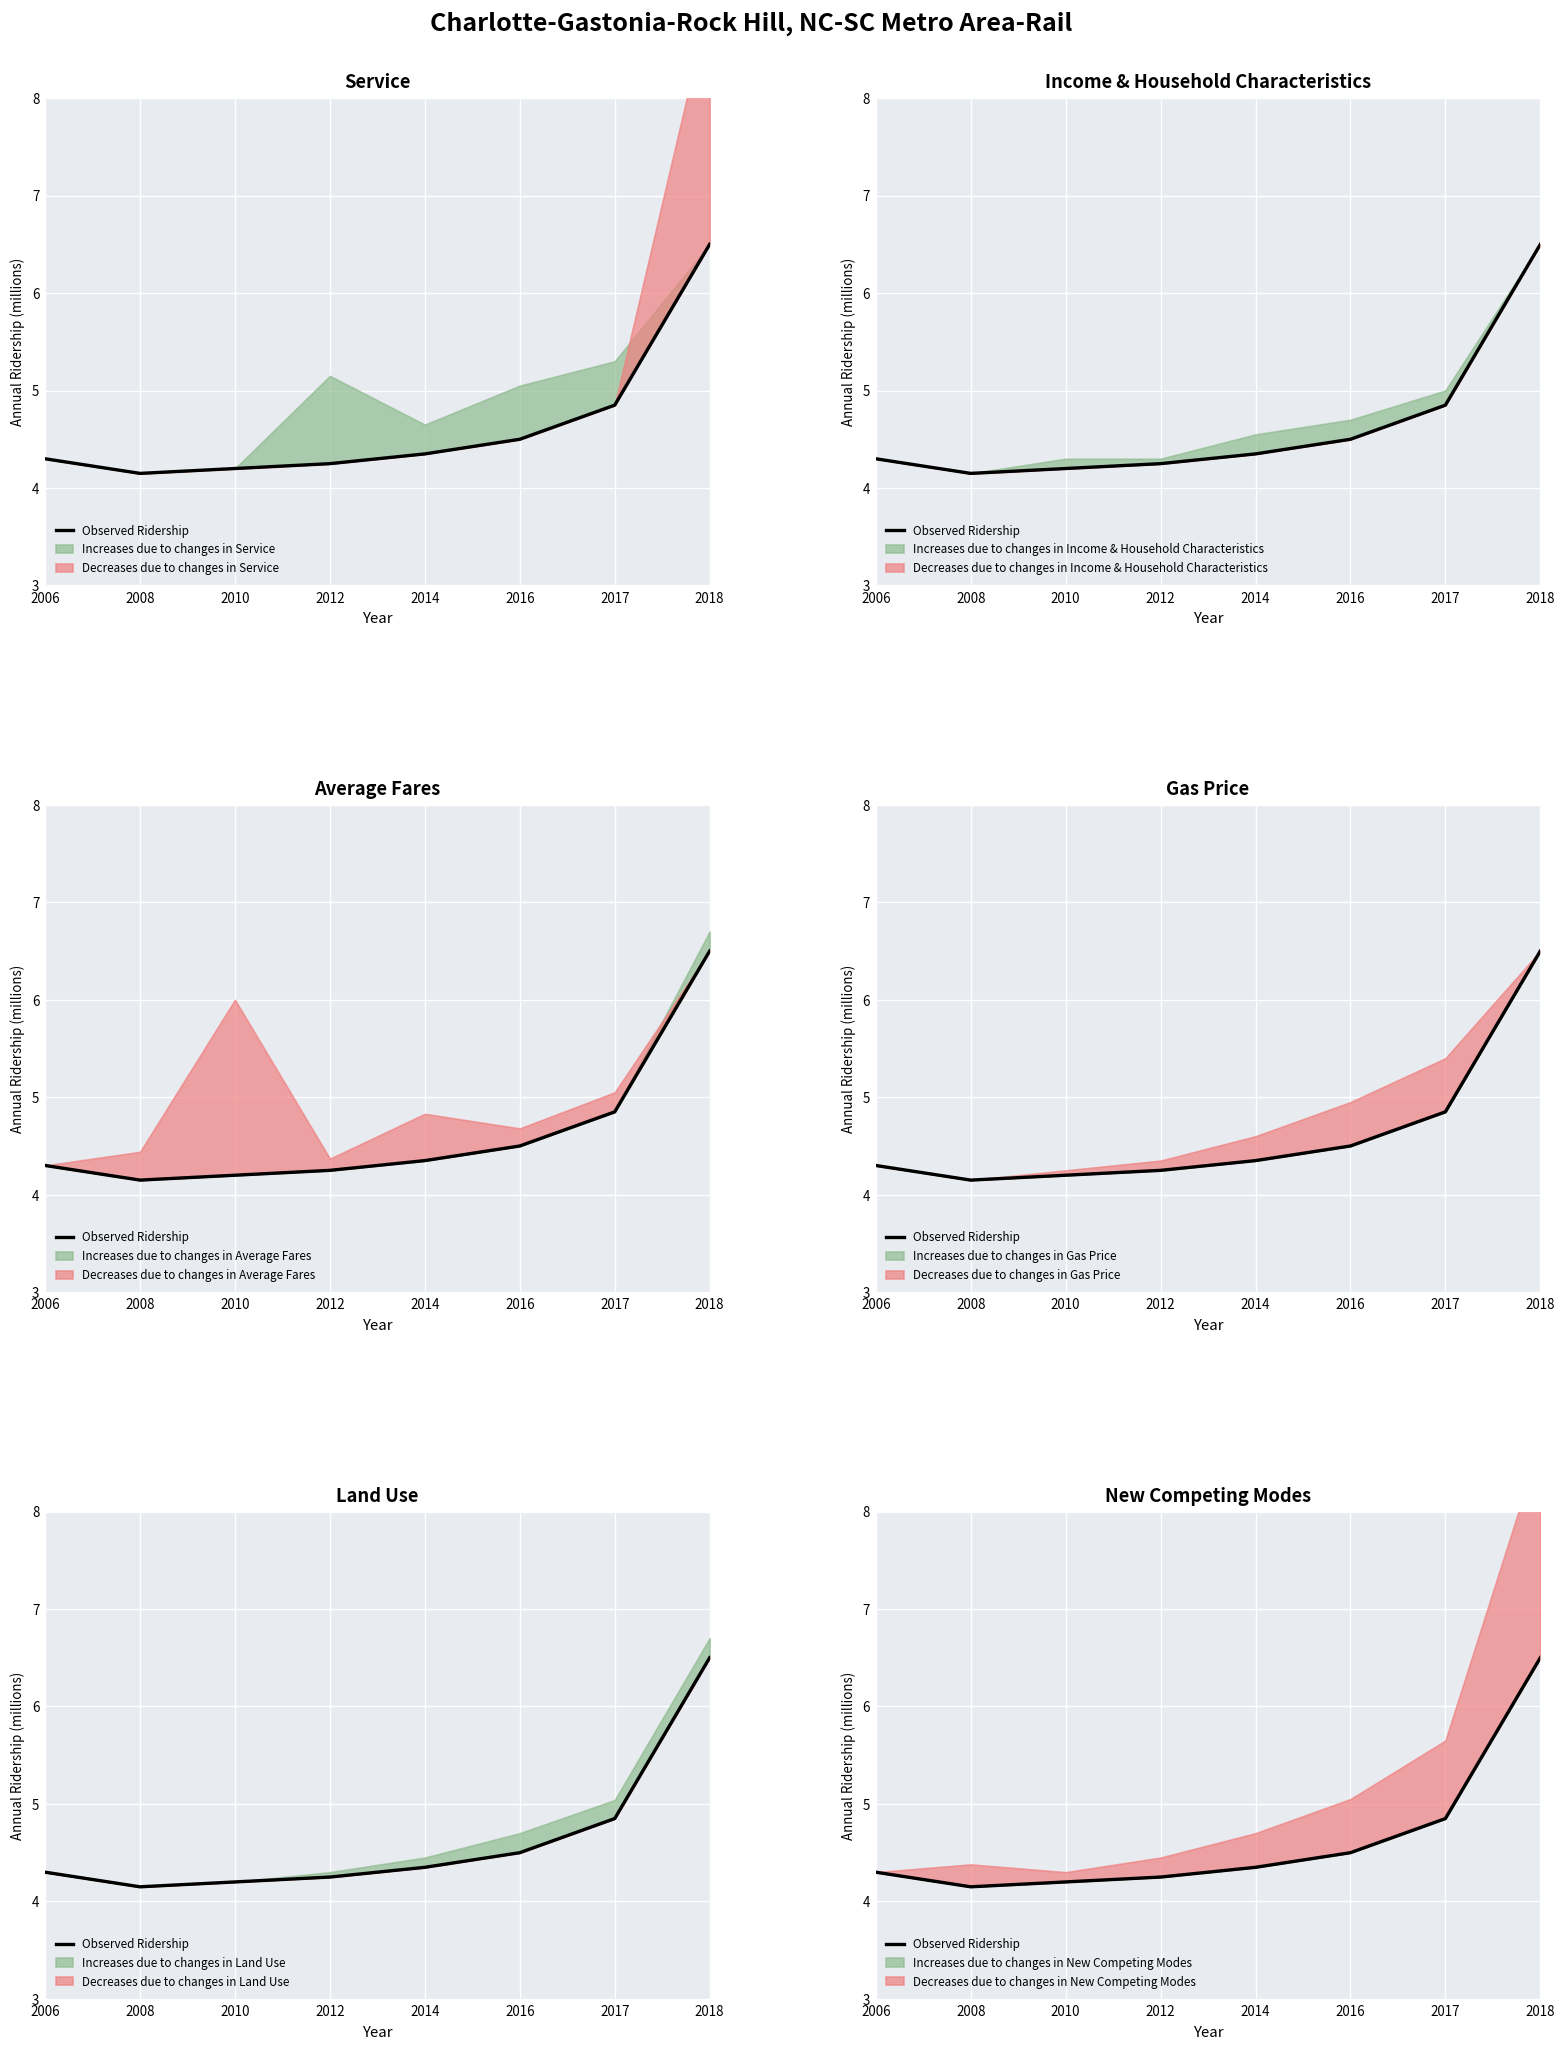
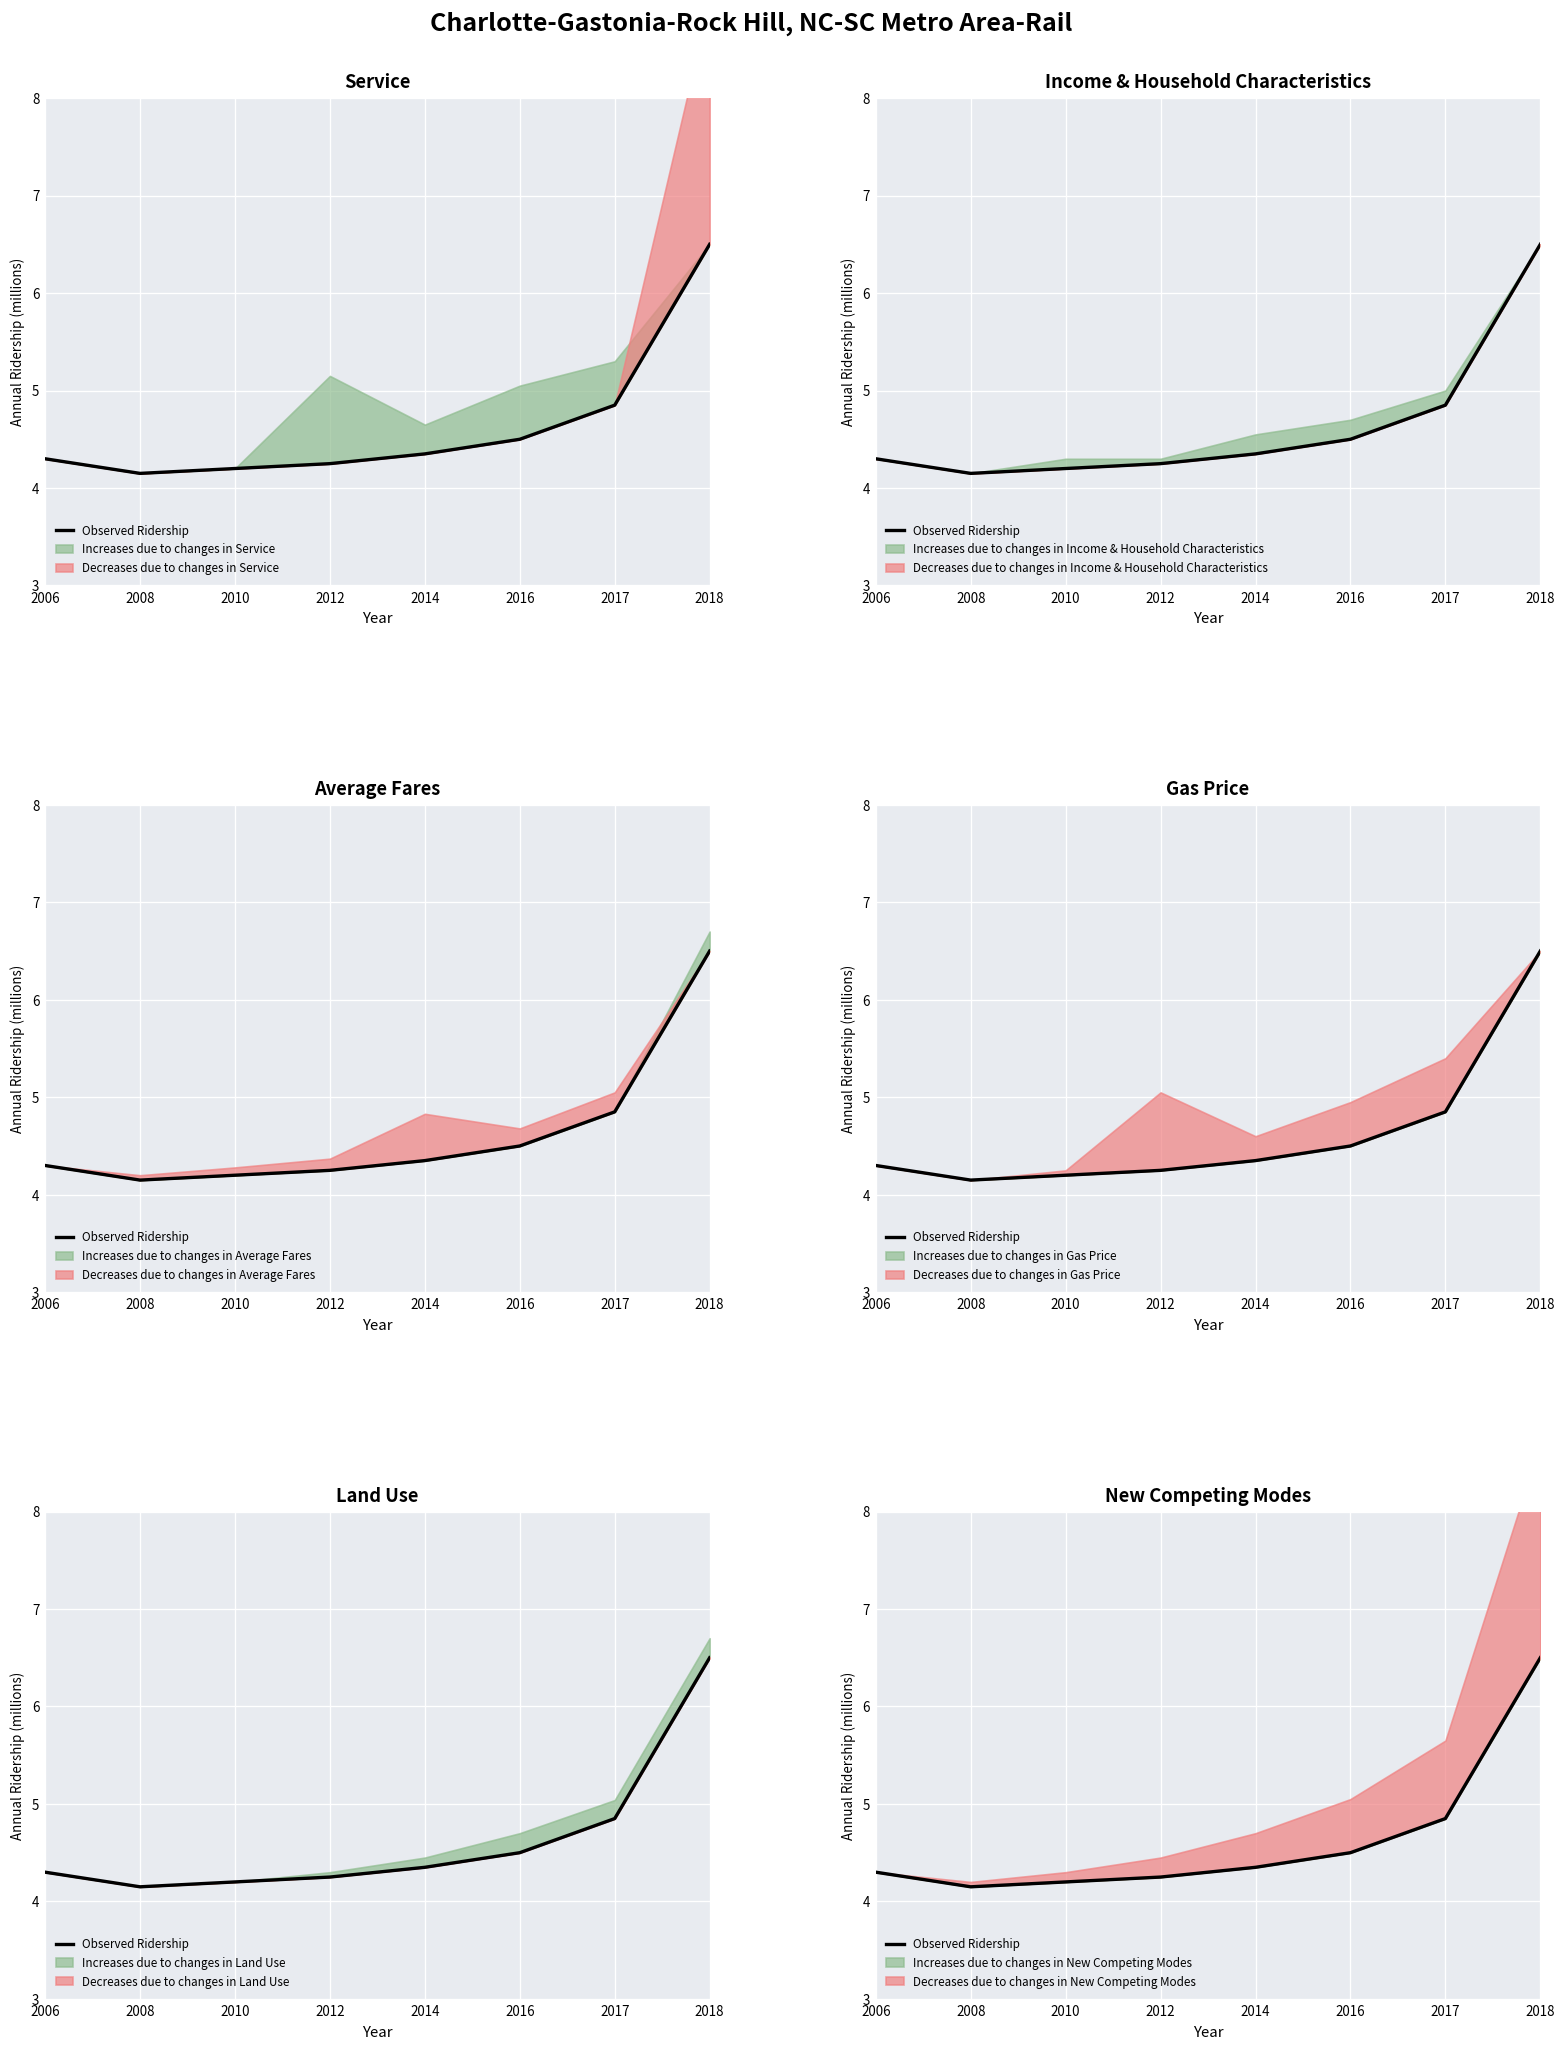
  {
    "Service": {
      "Increases due to changes in Service": {
        "2012": 0.9,
        "2014": 0.3,
        "2016": 0.5,
        "2017": 0.5
      }
    },
    "Income & Household Characteristics": {
      "Decreases due to changes in Income & Household Characteristics": {
        "2010": 4.2,
        "2012": 4.3,
        "2014": 4.4,
        "2016": 4.5,
        "2017": 4.9
      },
      "Increases due to changes in Income & Household Characteristics": {
        "2010": 0.1,
        "2012": 0.0,
        "2014": 0.2,
        "2016": 0.2,
        "2017": 0.2
      }
    },
    "Average Fares": {
      "Increases due to changes in Average Fares": {
        "2018": 0.2
      },
      "Decreases due to changes in Average Fares": {
-       "2008": 0.3,
-       "2010": 1.8,
+       "2008": 0.0,
+       "2010": 0.1,
        "2012": 0.1,
        "2014": 0.5,
        "2016": 0.2,
        "2017": 0.2
      }
    },
    "Gas Price": {
      "Increases due to changes in Gas Price": {
        "2010": 4.2,
        "2012": 4.3,
        "2014": 4.4,
        "2016": 4.5,
        "2017": 4.9
      },
      "Decreases due to changes in Gas Price": {
        "2010": 0.0,
-       "2012": 0.1,
+       "2012": 0.8,
        "2014": 0.3,
        "2016": 0.5,
        "2017": 0.5
      }
    },
    "Land Use": {
      "Decreases due to changes in Land Use": {
        "2012": 4.3,
        "2014": 4.4,
        "2016": 4.5,
        "2017": 4.9,
        "2018": 6.5
      },
      "Increases due to changes in Land Use": {
        "2012": 0.0,
        "2014": 0.1,
        "2016": 0.2,
        "2017": 0.2,
        "2018": 0.2
      }
    },
    "New Competing Modes": {
      "Increases due to changes in New Competing Modes": {
        "2008": 4.2,
        "2010": 4.2,
        "2012": 4.3,
        "2014": 4.4,
        "2016": 4.5,
        "2017": 4.9,
        "2018": 6.5
      },
      "Decreases due to changes in New Competing Modes": {
-       "2008": 0.2,
+       "2008": 0.0,
        "2010": 0.1,
        "2012": 0.2,
        "2014": 0.3,
        "2016": 0.5,
        "2017": 0.8
      }
    }
  }
